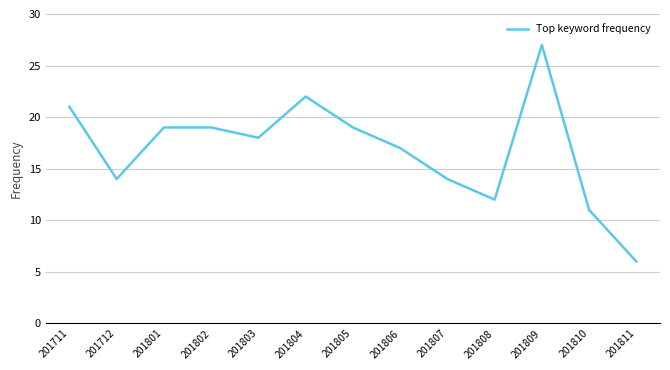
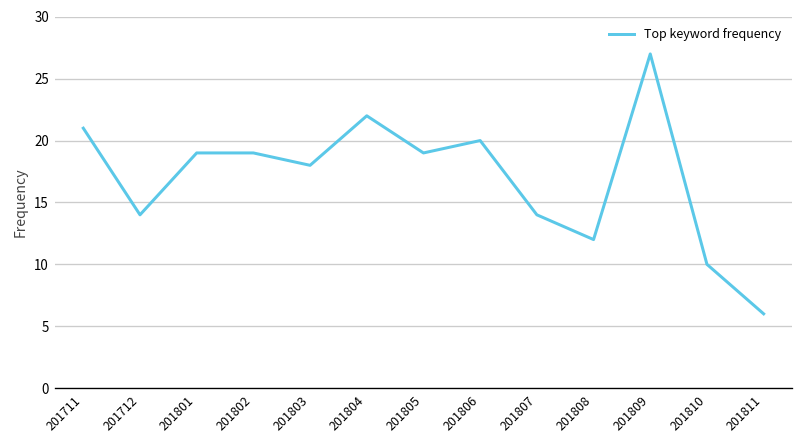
  {
    "201711": 21,
    "201712": 14,
    "201801": 19,
    "201802": 19,
    "201803": 18,
    "201804": 22,
    "201805": 19,
-   "201806": 17,
+   "201806": 20,
    "201807": 14,
    "201808": 12,
    "201809": 27,
-   "201810": 11,
+   "201810": 10,
    "201811": 6
  }
